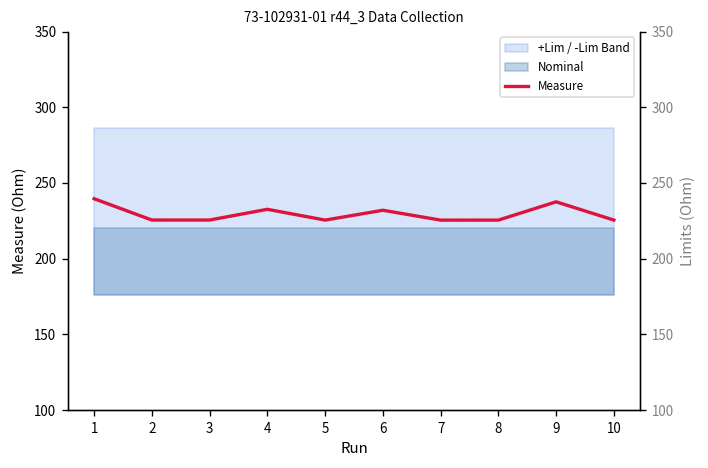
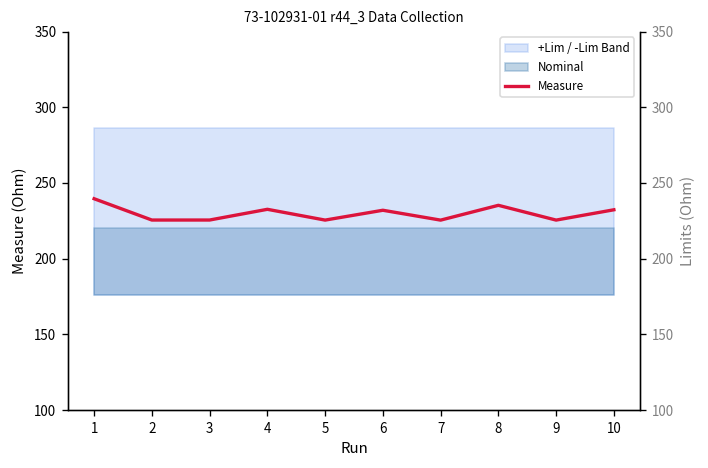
  {
    "Measure": {
      "1": 240,
      "2": 226,
      "3": 226,
      "4": 233,
      "5": 225,
      "6": 232,
      "7": 225,
-     "8": 225,
-     "9": 238,
-     "10": 225
+     "8": 235,
+     "9": 225,
+     "10": 232
    },
    "Nominal": {
      "1": 220,
      "2": 220,
      "3": 220,
      "4": 220,
      "5": 220,
      "6": 220,
      "7": 220,
      "8": 220,
      "9": 220,
      "10": 220
    }
  }
